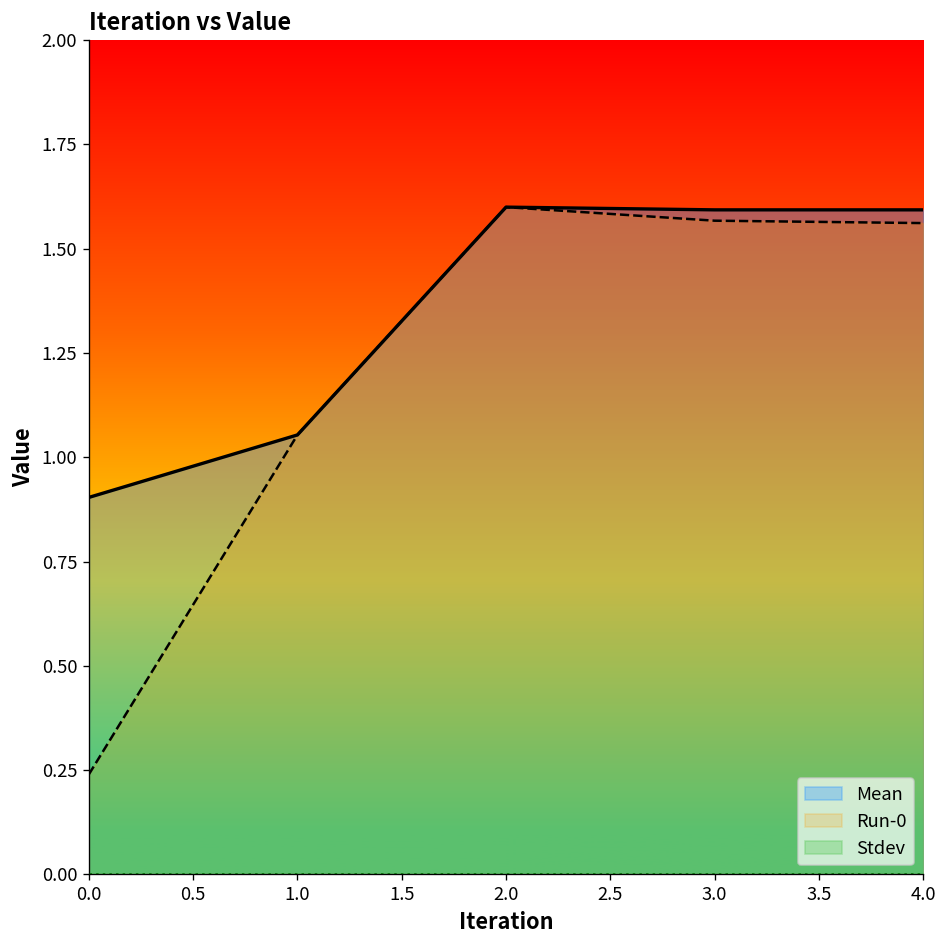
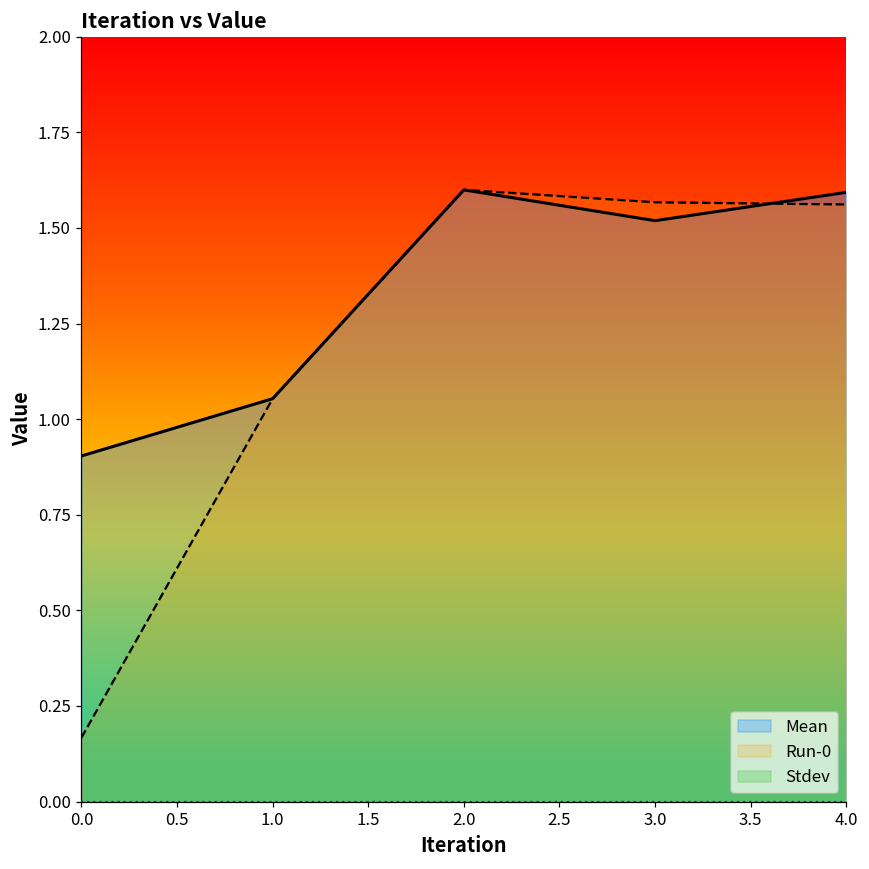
  {
    "Mean": {
      "0.0": 0.90,
-     "3.0": 1.59,
+     "3.0": 1.52,
      "4.0": 1.59
    },
    "Run-0": {
-     "0.0": 0.24,
+     "0.0": 0.17,
      "3.0": 1.57,
      "4.0": 1.56
    },
    "Stdev": {
      "0.0": 0.00,
      "1.0": 0.00,
      "2.0": 0.00,
      "3.0": 0.00,
      "4.0": 0.00
    }
  }
